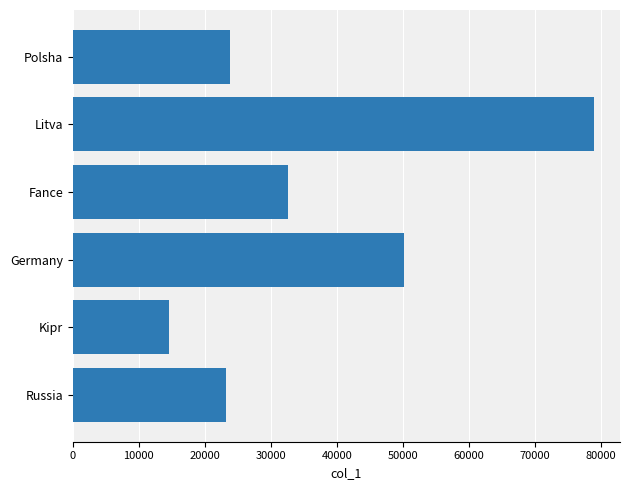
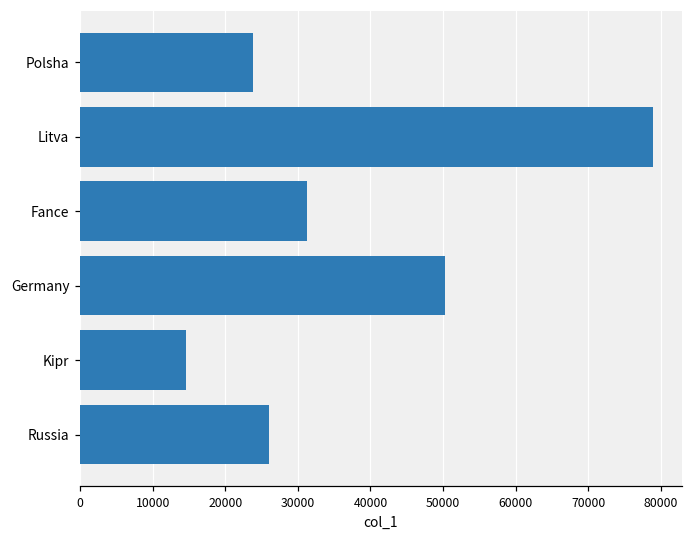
  {
    "Polsha": 24000,
    "Litva": 79000,
-   "Fance": 33000,
+   "Fance": 31000,
    "Germany": 50000,
    "Kipr": 15000,
-   "Russia": 23000
+   "Russia": 26000
  }
